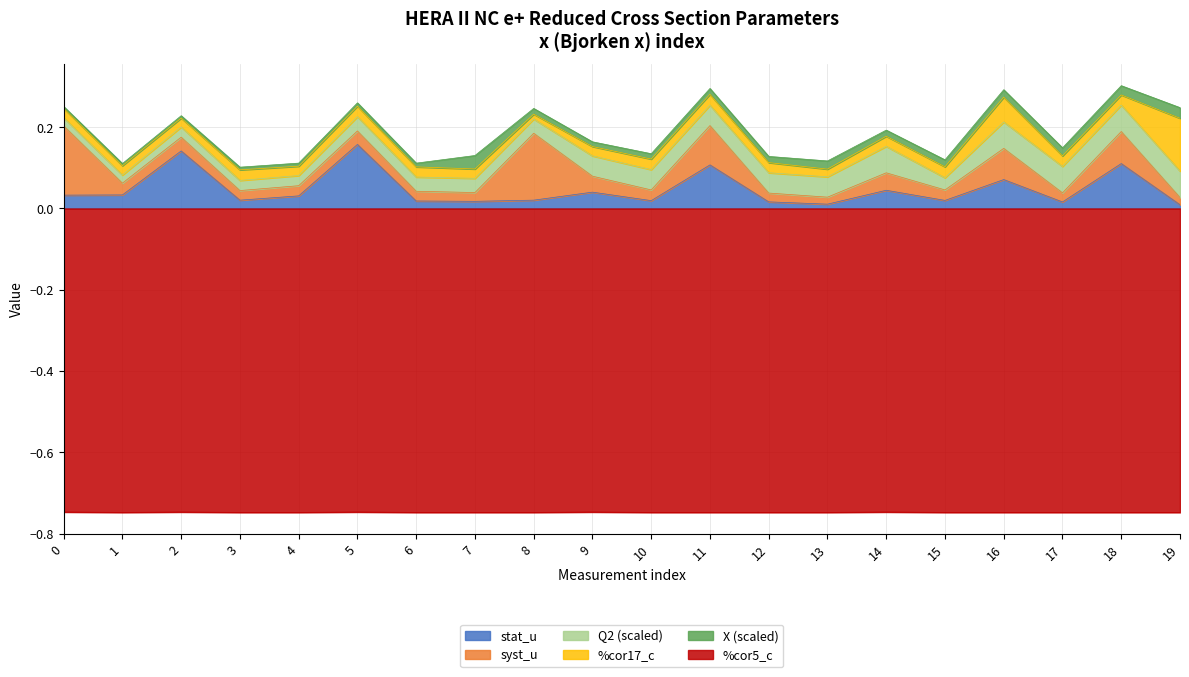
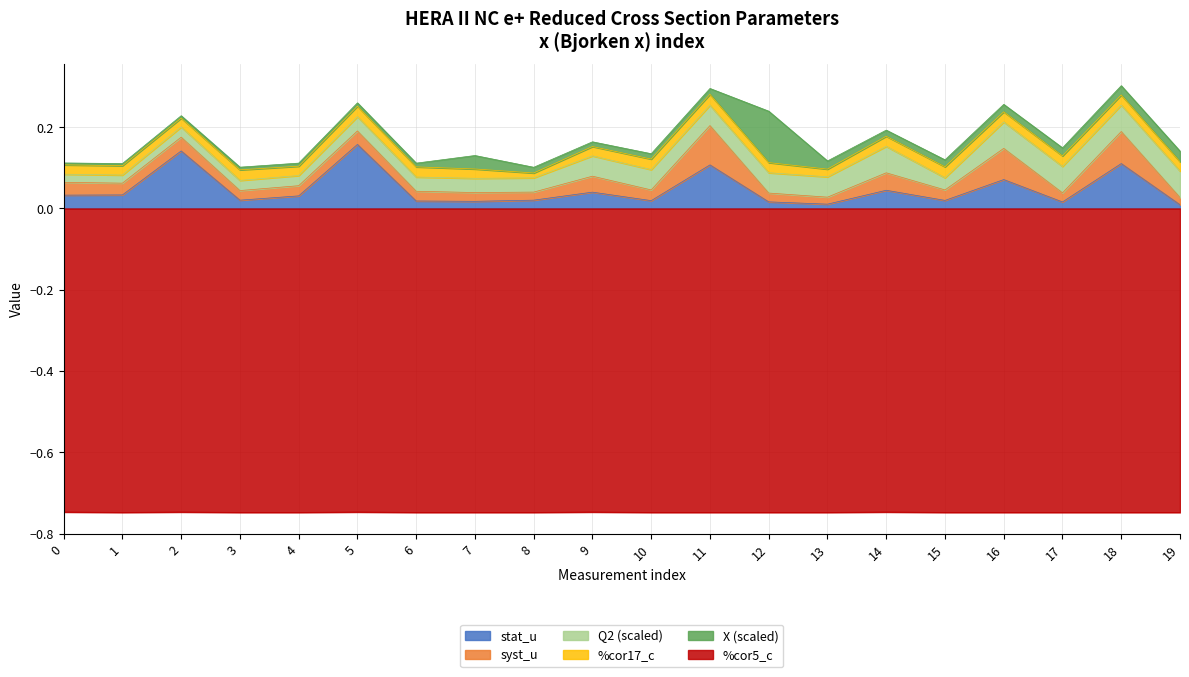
  {
    "stat_u": {
      "0": 0.03,
      "1": 0.03,
      "2": 0.14,
      "3": 0.02,
      "4": 0.03,
      "5": 0.16,
      "6": 0.02,
      "7": 0.02,
      "8": 0.02,
      "9": 0.04,
      "10": 0.02,
      "11": 0.11,
      "12": 0.02,
      "13": 0.01,
      "14": 0.04,
      "15": 0.02,
      "16": 0.07,
      "17": 0.02,
      "18": 0.11,
      "19": 0.01
    },
    "syst_u": {
-     "0": 0.17,
+     "0": 0.03,
      "1": 0.03,
      "2": 0.03,
      "3": 0.02,
      "4": 0.03,
      "5": 0.03,
      "6": 0.02,
      "7": 0.02,
-     "8": 0.16,
+     "8": 0.02,
      "9": 0.04,
      "10": 0.03,
      "11": 0.10,
      "12": 0.02,
      "13": 0.02,
      "14": 0.04,
      "15": 0.03,
      "16": 0.08,
      "17": 0.02,
      "18": 0.08,
      "19": 0.02
    },
    "Q2 (scaled)": {
      "0": 0.02,
      "1": 0.02,
      "2": 0.02,
      "3": 0.03,
      "4": 0.03,
      "5": 0.04,
      "6": 0.04,
      "7": 0.04,
      "8": 0.04,
      "9": 0.05,
      "10": 0.05,
      "11": 0.05,
      "12": 0.05,
      "13": 0.05,
      "14": 0.07,
      "15": 0.03,
      "16": 0.07,
      "17": 0.07,
      "18": 0.06,
      "19": 0.07
    },
    "%cor17_c": {
      "3": 0.03,
      "4": 0.02,
      "5": 0.03,
      "6": 0.03,
      "7": 0.02,
      "8": 0.01,
      "9": 0.02,
      "10": 0.03,
      "11": 0.03,
      "12": 0.02,
      "13": 0.02,
      "14": 0.02,
      "15": 0.03,
-     "16": 0.06,
+     "16": 0.02,
      "17": 0.03,
      "18": 0.03,
-     "19": 0.13
+     "19": 0.02
    },
    "X (scaled)": {
      "3": 0.01,
      "4": 0.01,
      "5": 0.01,
      "6": 0.01,
      "7": 0.03,
      "8": 0.01,
      "9": 0.01,
      "10": 0.01,
      "11": 0.01,
-     "12": 0.02,
+     "12": 0.13,
      "13": 0.02,
      "14": 0.02,
      "15": 0.02,
      "16": 0.02,
      "17": 0.02,
      "18": 0.02,
      "19": 0.03
    }
  }
